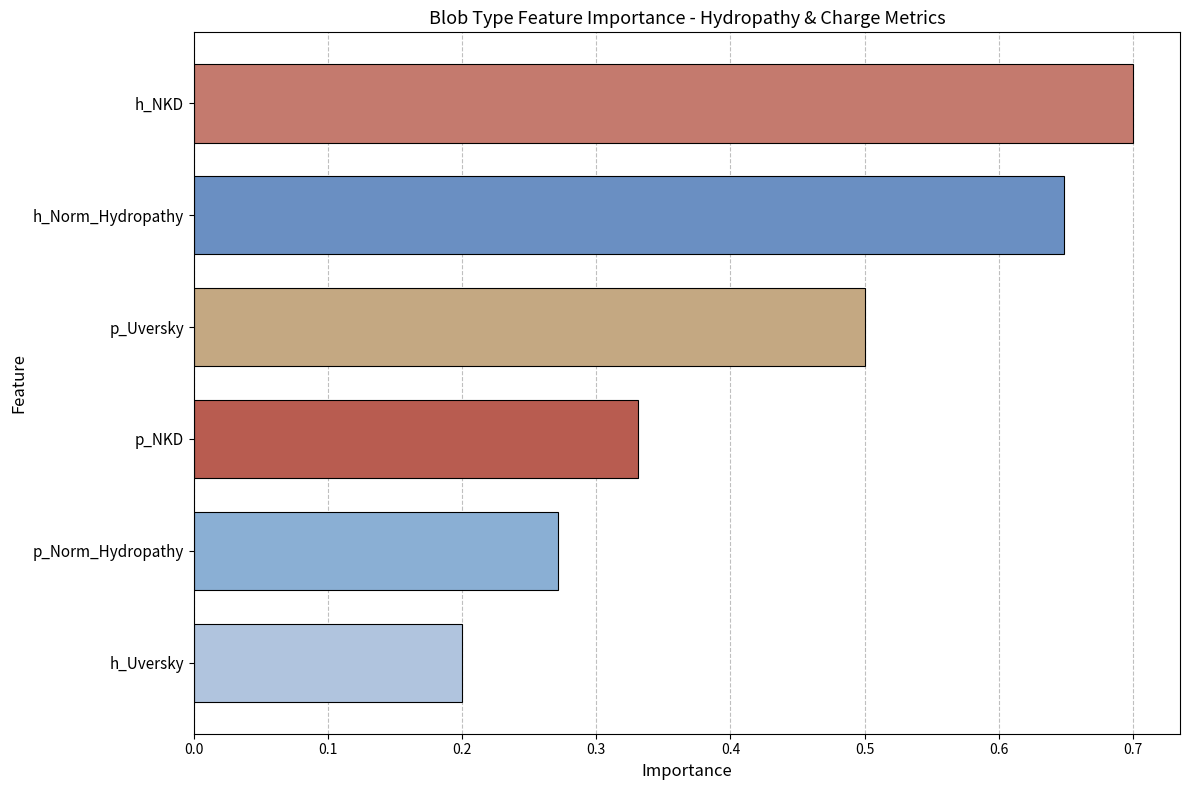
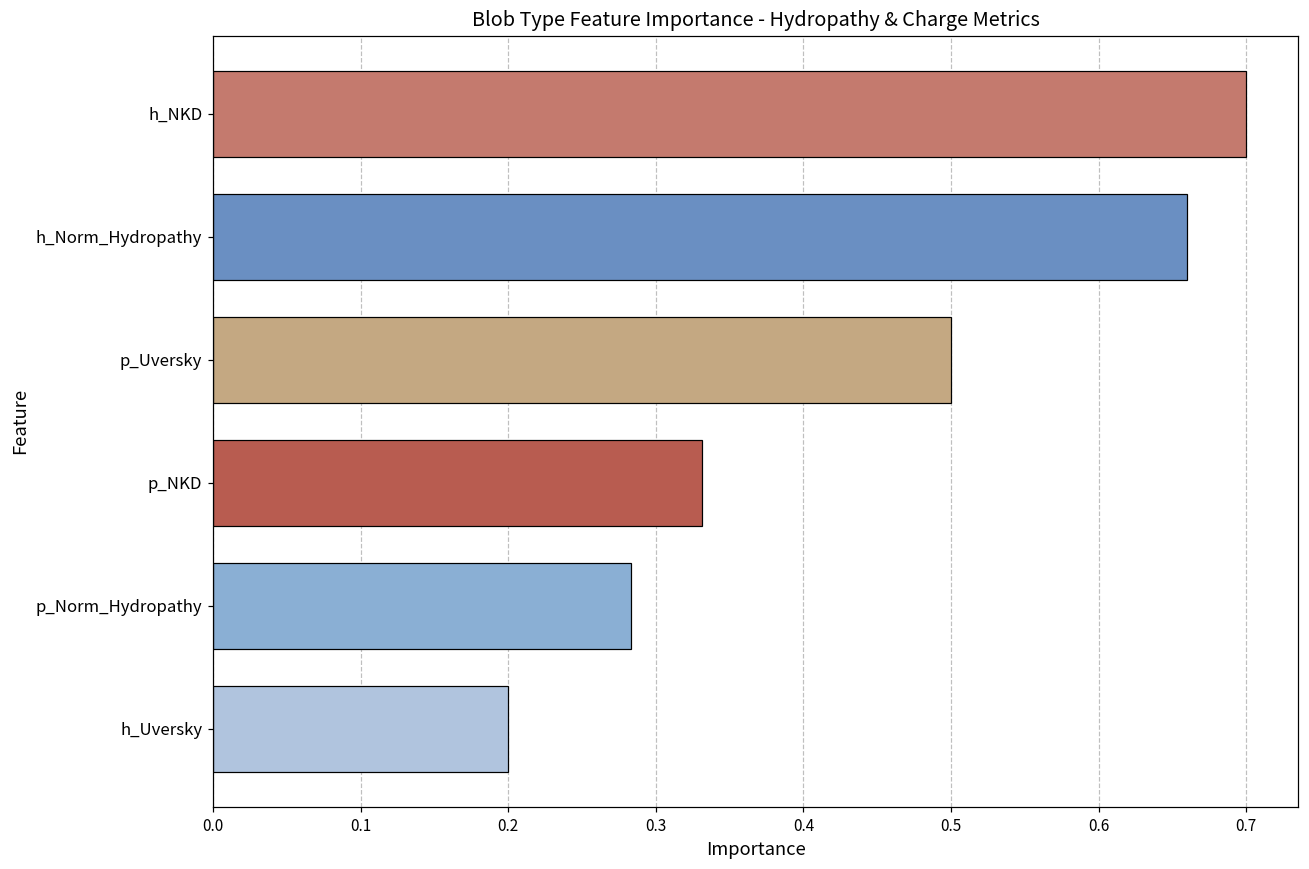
  {
    "h_NKD": 0.700,
-   "h_Norm_Hydropathy": 0.649,
+   "h_Norm_Hydropathy": 0.660,
    "p_Uversky": 0.500,
    "p_NKD": 0.331,
-   "p_Norm_Hydropathy": 0.272,
+   "p_Norm_Hydropathy": 0.283,
    "h_Uversky": 0.200
  }
